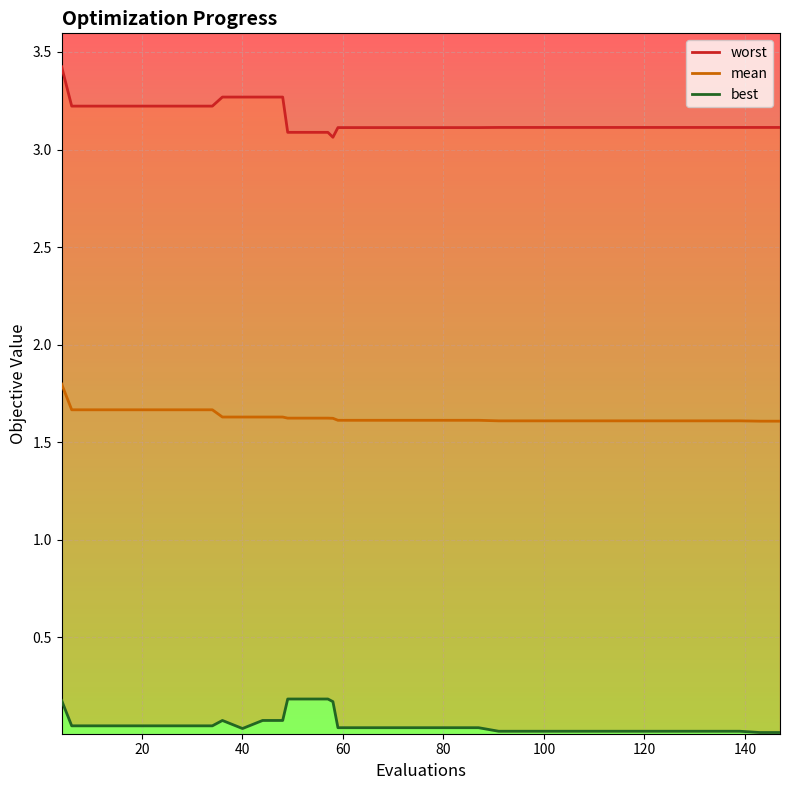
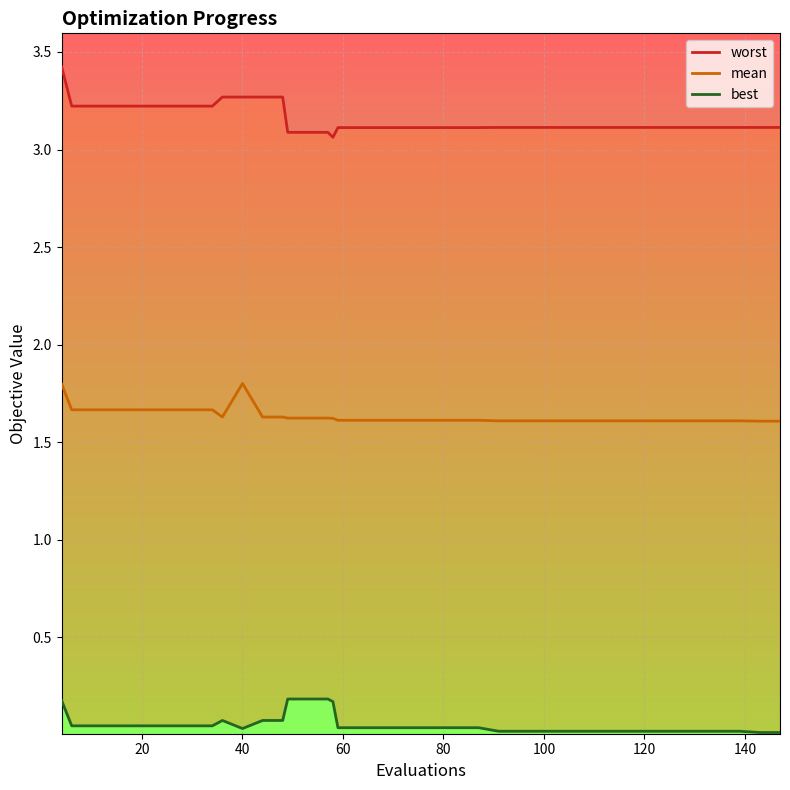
  {
    "worst": {
      "40": 3.27
    },
    "mean": {
-     "40": 1.63
+     "40": 1.80
    },
    "best": {
      "40": 0.03
    }
  }
